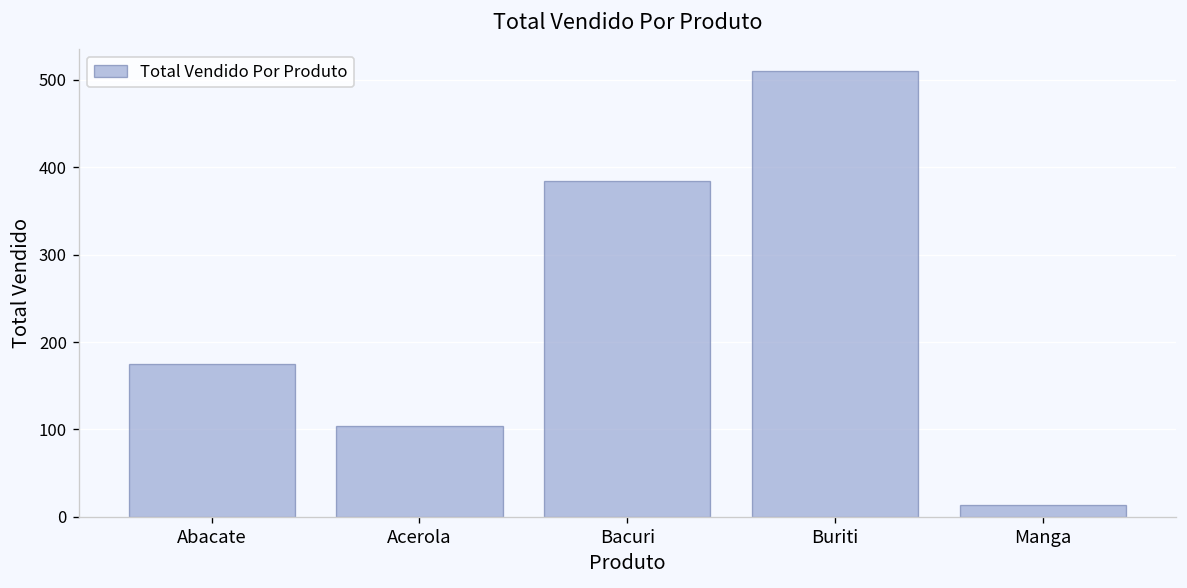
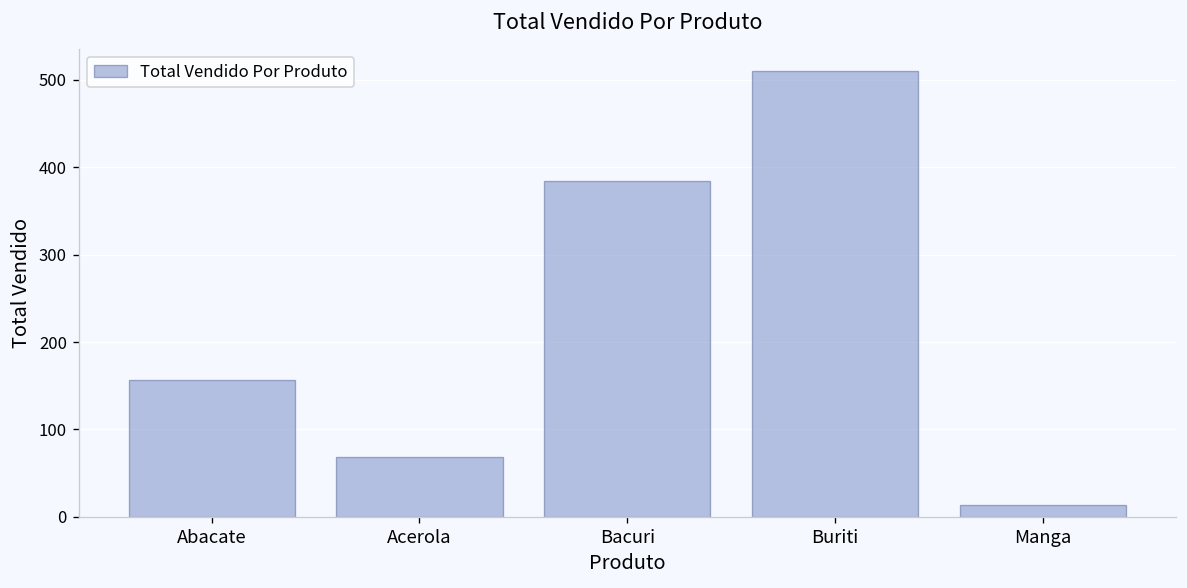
  {
-   "Abacate": 180,
-   "Acerola": 100,
+   "Abacate": 160,
+   "Acerola": 70,
    "Bacuri": 380,
    "Buriti": 510,
    "Manga": 10
  }
